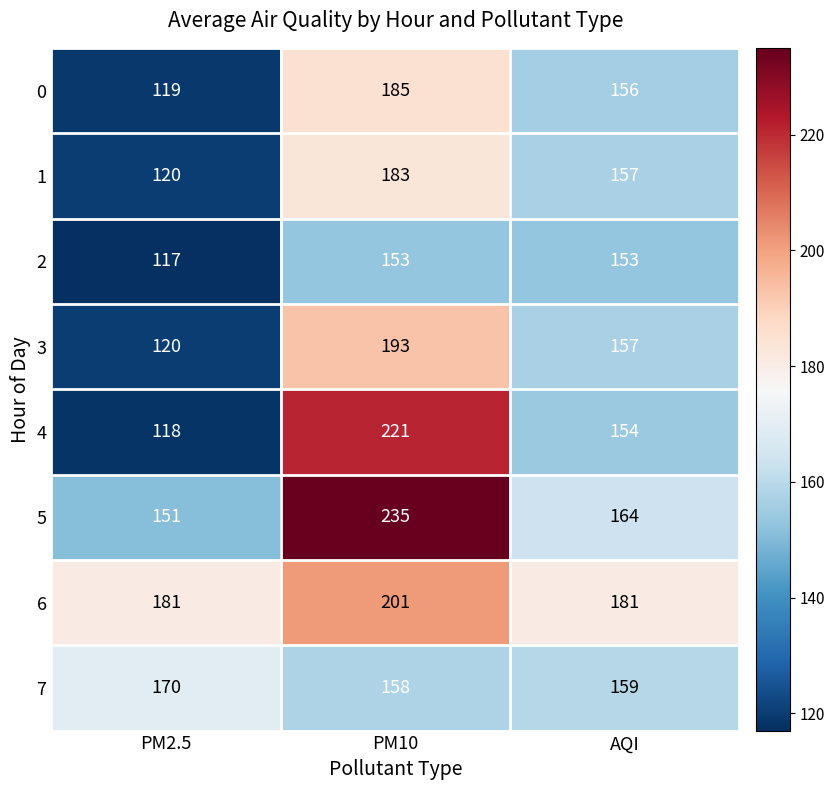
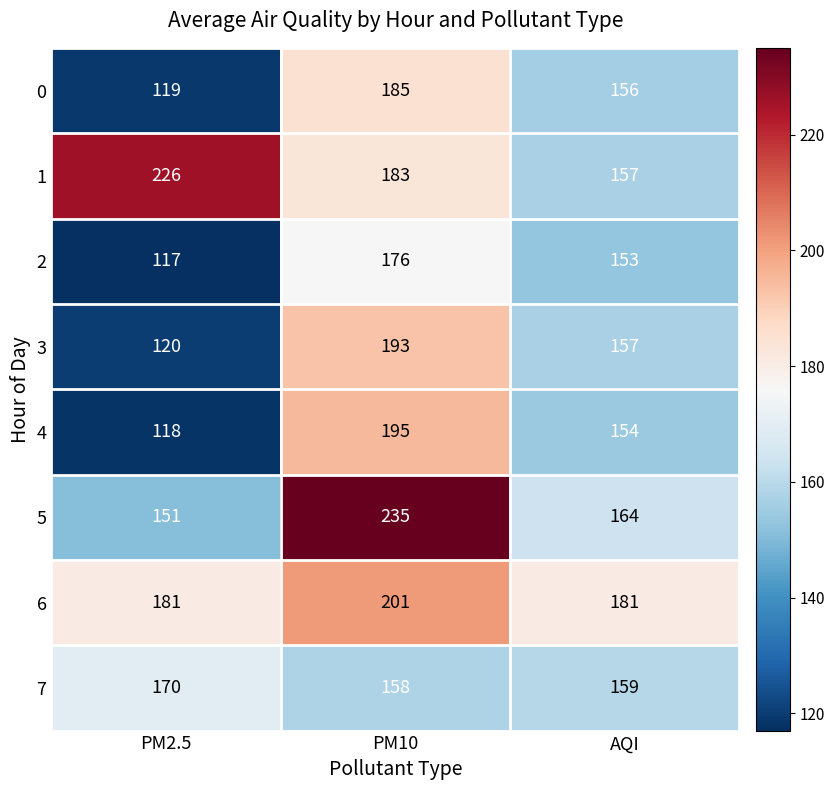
  {
    "0": {
      "PM2.5": 119,
      "PM10": 185,
      "AQI": 156
    },
    "1": {
-     "PM2.5": 120,
+     "PM2.5": 226,
      "PM10": 183,
      "AQI": 157
    },
    "2": {
      "PM2.5": 117,
-     "PM10": 153,
+     "PM10": 176,
      "AQI": 153
    },
    "3": {
      "PM2.5": 120,
      "PM10": 193,
      "AQI": 157
    },
    "4": {
      "PM2.5": 118,
-     "PM10": 221,
+     "PM10": 195,
      "AQI": 154
    },
    "5": {
      "PM2.5": 151,
      "PM10": 235,
      "AQI": 164
    },
    "6": {
      "PM2.5": 181,
      "PM10": 201,
      "AQI": 181
    },
    "7": {
      "PM2.5": 170,
      "PM10": 158,
      "AQI": 159
    }
  }
